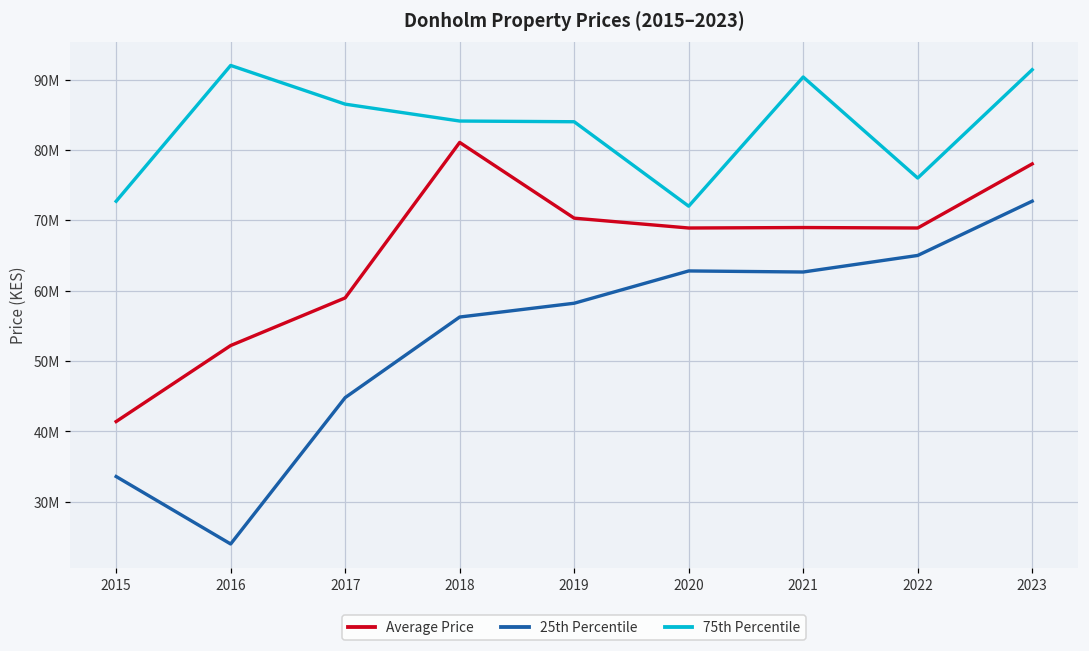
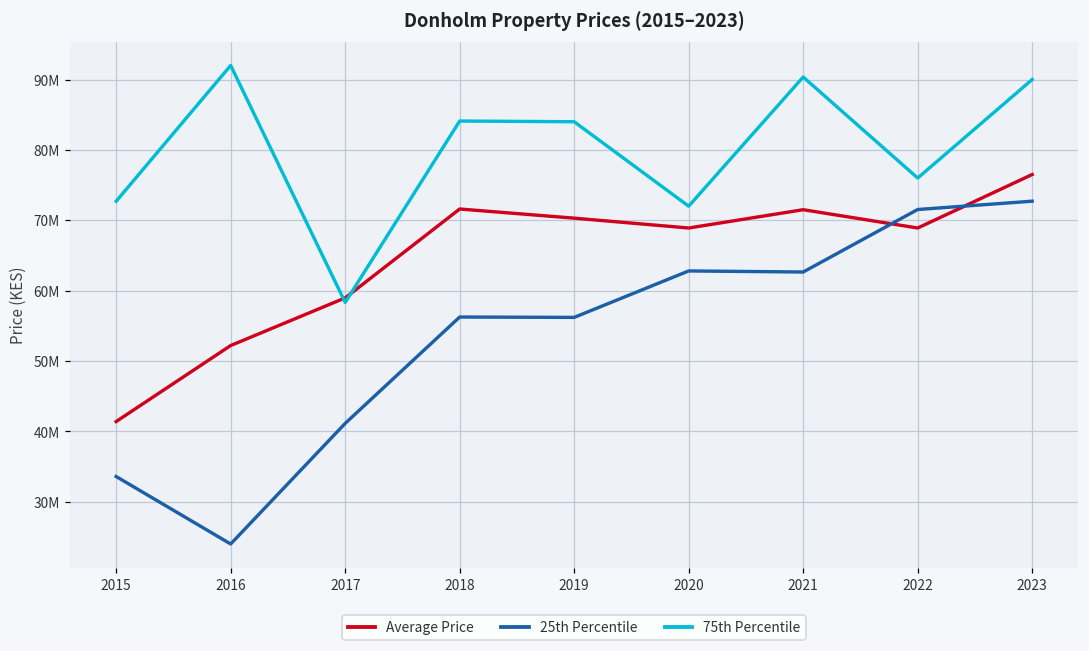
  {
    "Average Price": {
      "2015": 41000000,
      "2016": 52000000,
      "2017": 59000000,
-     "2018": 81000000,
+     "2018": 72000000,
      "2019": 70000000,
      "2020": 69000000,
-     "2021": 69000000,
+     "2021": 72000000,
      "2022": 69000000,
-     "2023": 78000000
+     "2023": 77000000
    },
    "25th Percentile": {
      "2015": 34000000,
      "2016": 24000000,
-     "2017": 45000000,
+     "2017": 41000000,
      "2018": 56000000,
-     "2019": 58000000,
+     "2019": 56000000,
      "2020": 63000000,
      "2021": 63000000,
-     "2022": 65000000,
+     "2022": 72000000,
      "2023": 73000000
    },
    "75th Percentile": {
      "2015": 73000000,
      "2016": 92000000,
-     "2017": 87000000,
+     "2017": 58000000,
      "2018": 84000000,
      "2019": 84000000,
      "2020": 72000000,
      "2021": 90000000,
      "2022": 76000000,
-     "2023": 91000000
+     "2023": 90000000
    }
  }
